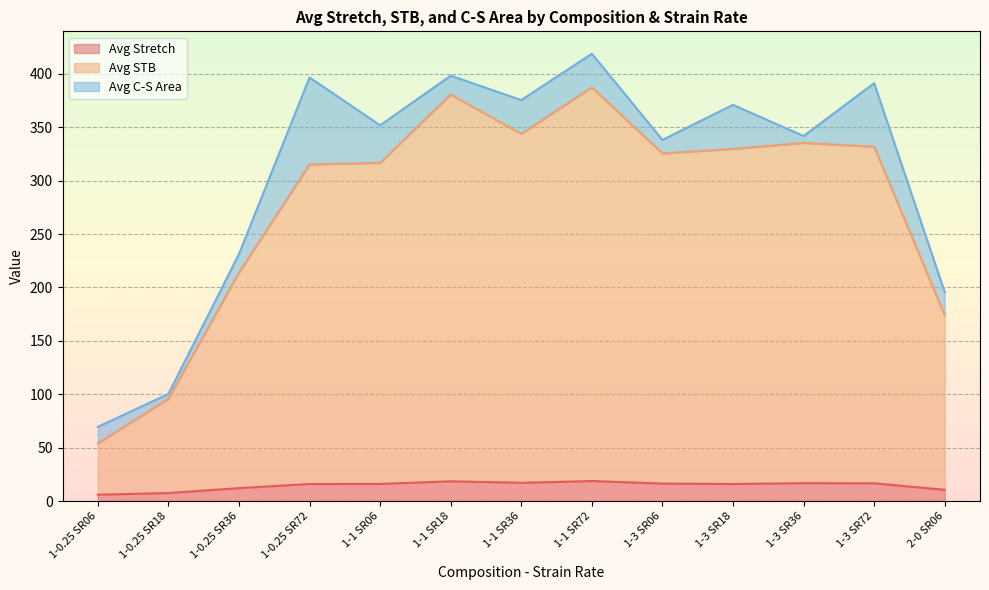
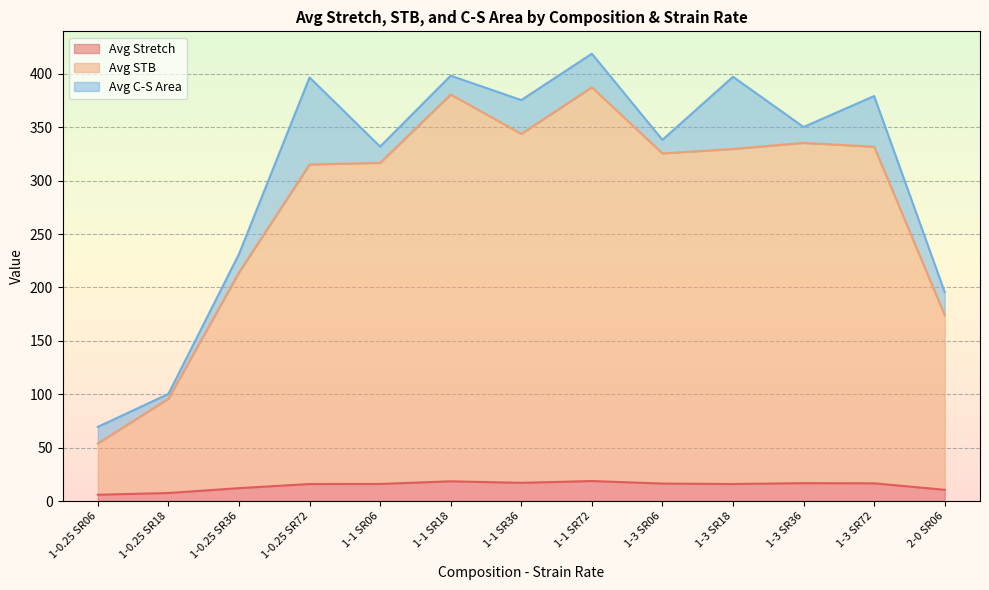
  {
    "Avg C-S Area": {
      "1-0.25 SR06": 15,
      "1-0.25 SR18": 5,
      "1-0.25 SR36": 17,
      "1-0.25 SR72": 81,
-     "1-1 SR06": 35,
+     "1-1 SR06": 15,
      "1-1 SR18": 18,
      "1-1 SR36": 32,
      "1-1 SR72": 31,
      "1-3 SR06": 13,
-     "1-3 SR18": 41,
-     "1-3 SR36": 6,
-     "1-3 SR72": 59,
+     "1-3 SR18": 68,
+     "1-3 SR36": 15,
+     "1-3 SR72": 47,
      "2-0 SR06": 22
    }
  }
